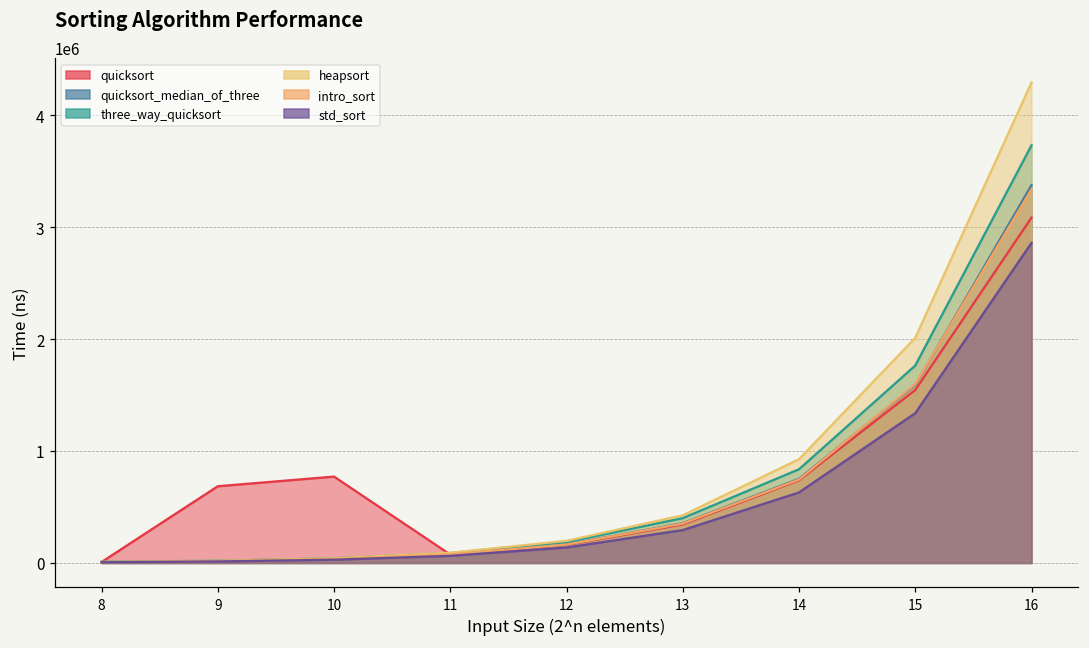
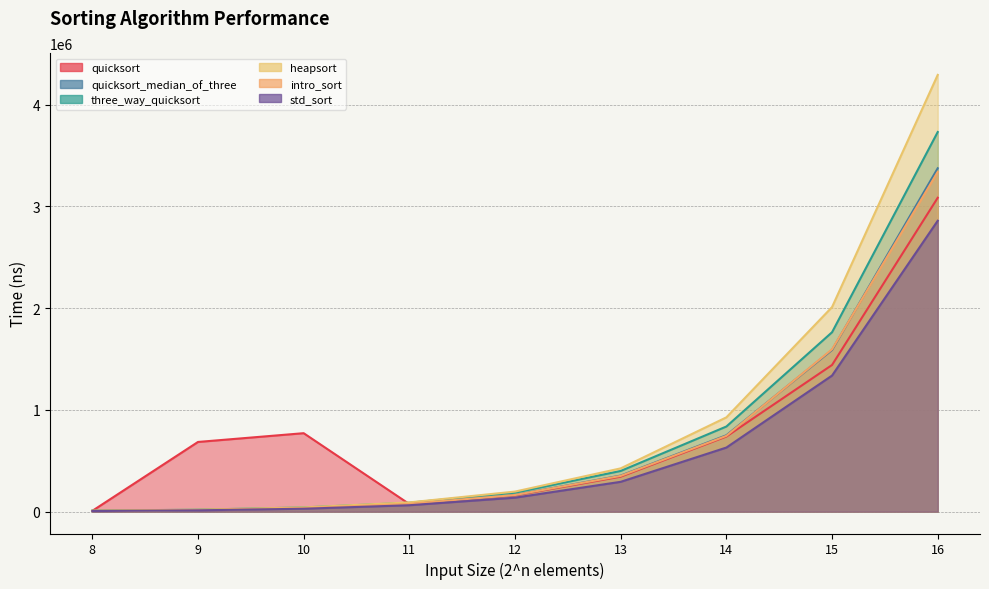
  {
    "quicksort": {
      "9": 680000,
      "10": 770000,
-     "15": 1540000,
+     "15": 1440000,
      "16": 3080000
    }
  }
